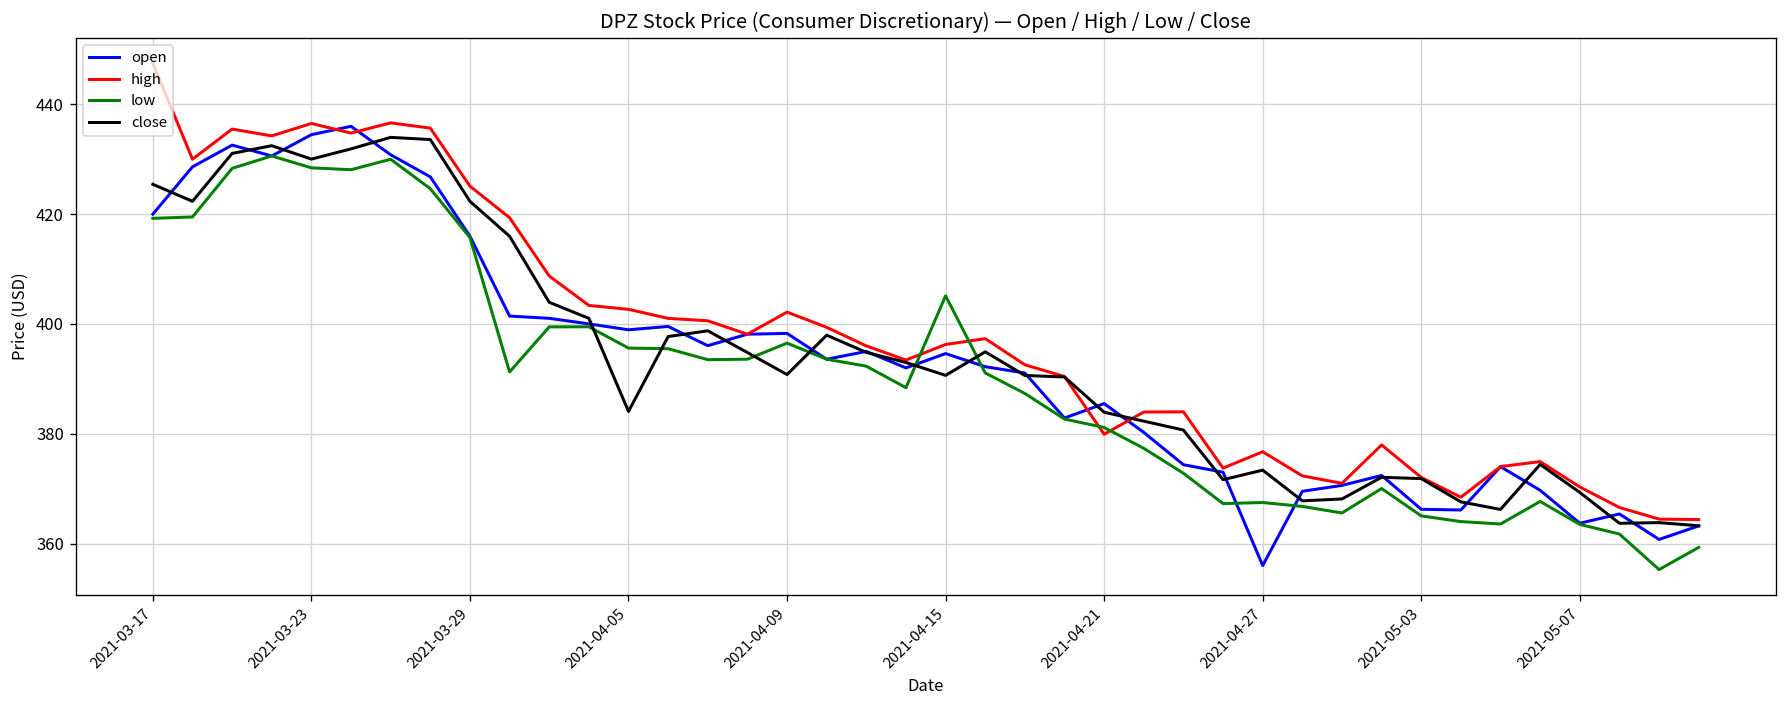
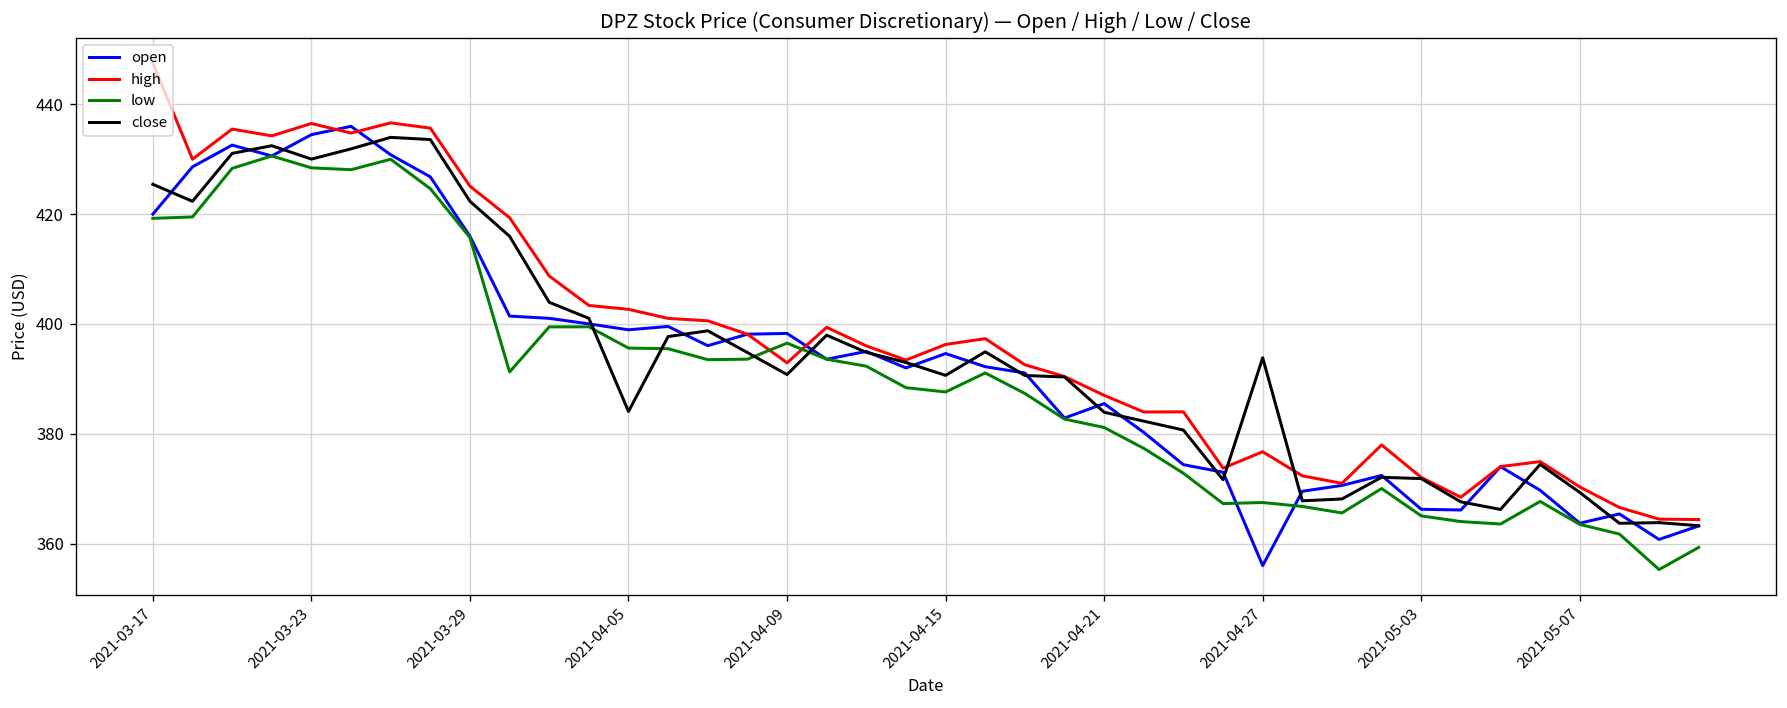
  {
    "open": {
      "2021-03-17": 420,
      "2021-03-23": 434,
      "2021-04-05": 399,
      "2021-04-09": 398,
      "2021-04-15": 395,
      "2021-04-21": 386,
      "2021-04-27": 356,
      "2021-05-03": 366
    },
    "high": {
      "2021-03-23": 437,
      "2021-03-29": 425,
      "2021-04-05": 403,
-     "2021-04-09": 402,
+     "2021-04-09": 393,
      "2021-04-15": 396,
-     "2021-04-21": 380,
+     "2021-04-21": 387,
      "2021-04-27": 377,
      "2021-05-07": 370
    },
    "low": {
      "2021-03-17": 419,
      "2021-03-23": 428,
      "2021-04-05": 396,
      "2021-04-09": 397,
-     "2021-04-15": 405,
+     "2021-04-15": 388,
      "2021-04-21": 381,
      "2021-04-27": 367,
      "2021-05-03": 365
    },
    "close": {
      "2021-03-17": 425,
      "2021-03-23": 430,
      "2021-03-29": 422,
      "2021-04-05": 384,
      "2021-04-09": 391,
      "2021-04-15": 391,
      "2021-04-21": 384,
-     "2021-04-27": 373,
+     "2021-04-27": 394,
      "2021-05-07": 369
    }
  }
